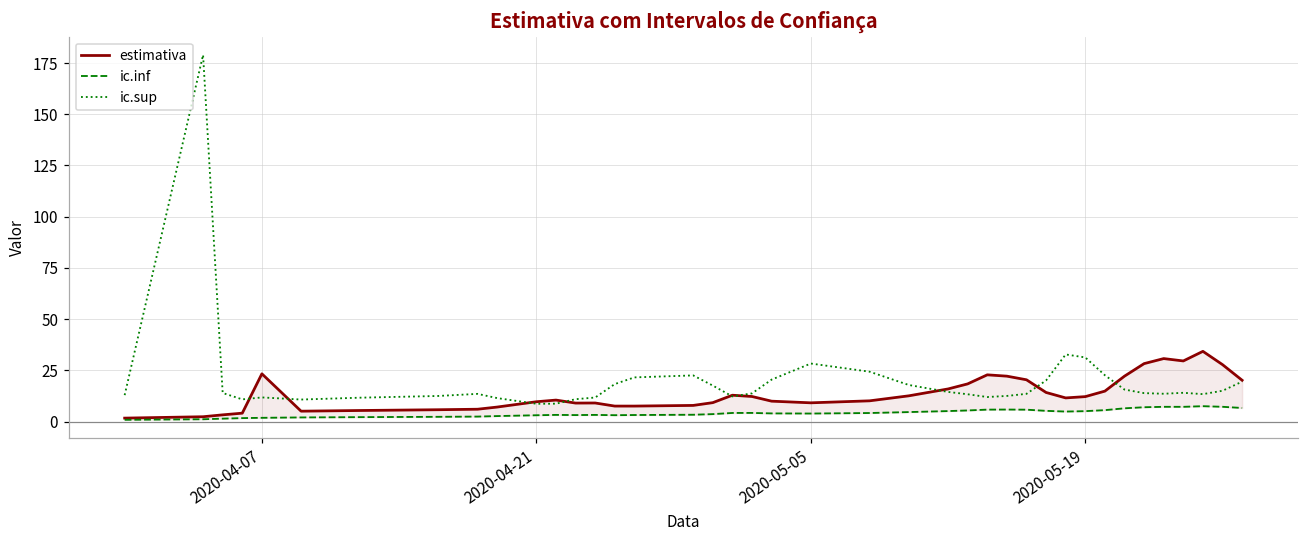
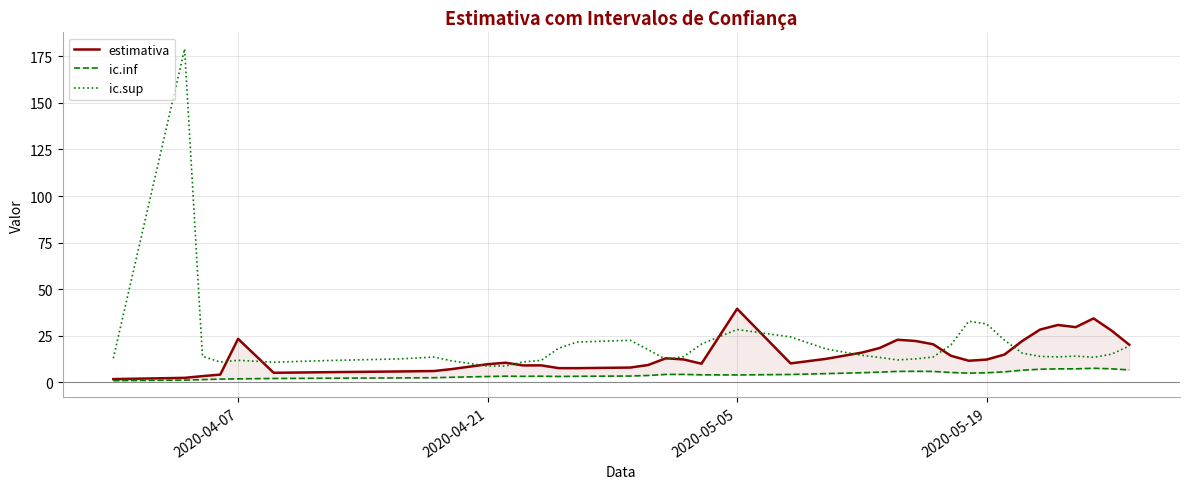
  {
    "estimativa": {
      "2020-04-07": 23,
-     "2020-05-05": 9,
+     "2020-05-05": 39,
      "2020-05-19": 12
    }
  }
